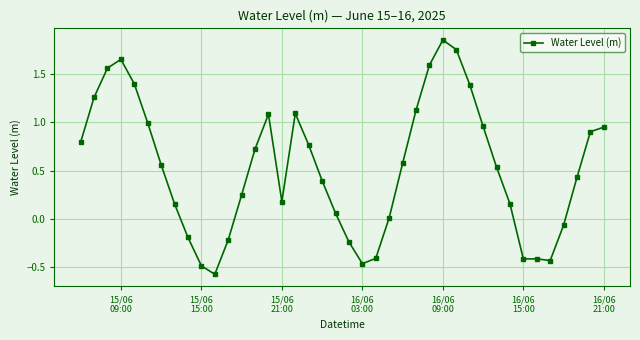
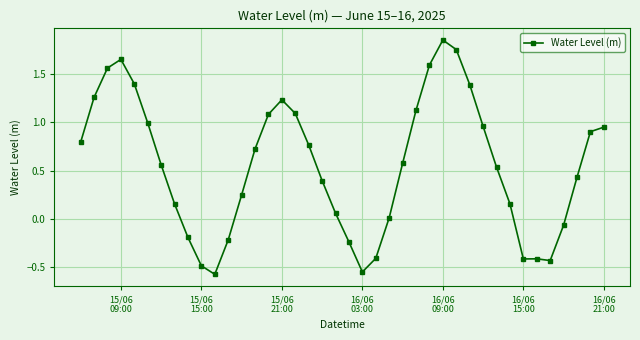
  {
    "15/06 09:00": 1.6,
    "15/06 15:00": -0.5,
-   "15/06 21:00": 0.2,
-   "16/06 03:00": -0.46,
+   "15/06 21:00": 1.2,
+   "16/06 03:00": -0.55,
    "16/06 09:00": 1.8,
    "16/06 15:00": -0.4,
    "16/06 21:00": 0.9
  }
